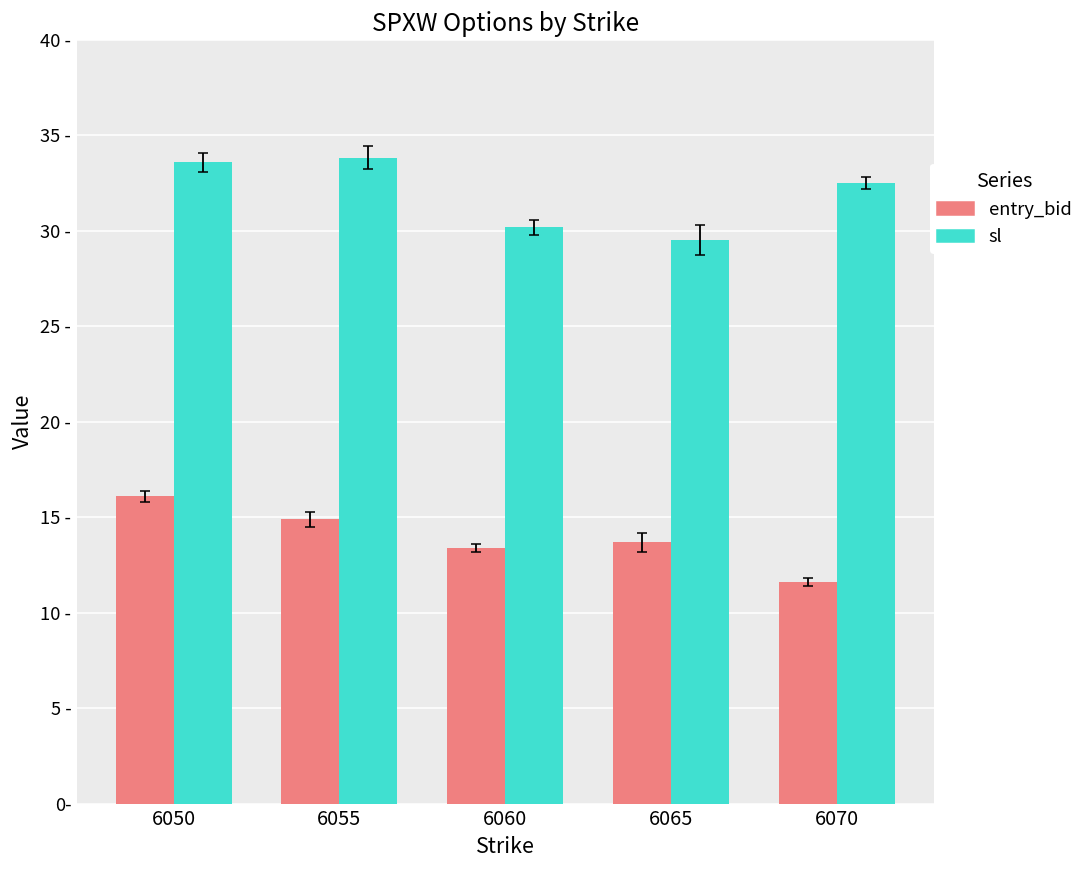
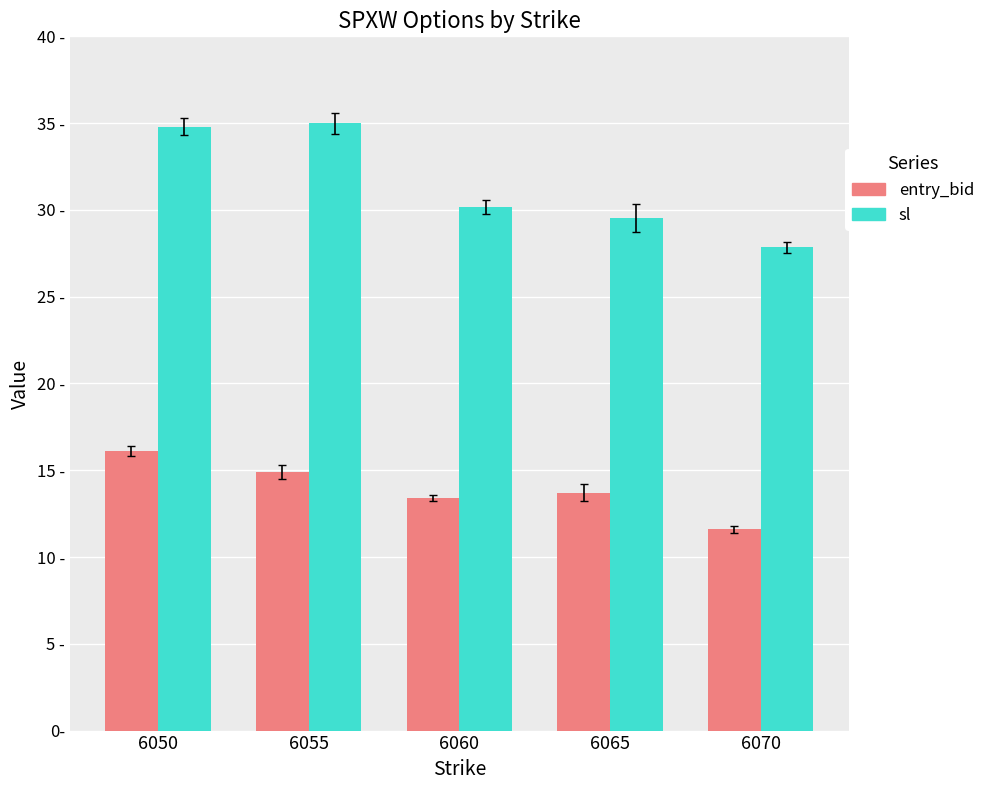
  {
    "entry_bid": {
      "6050": "16.1 -",
      "6055": "14.9 -",
      "6060": "13.4 -",
      "6065": "13.7 -",
      "6070": "11.6 -"
    },
    "sl": {
-     "6050": "33.6 -",
-     "6055": "33.8 -",
+     "6050": "34.8 -",
+     "6055": "35.0 -",
      "6060": "30.2 -",
      "6065": "29.5 -",
-     "6070": "32.5 -"
+     "6070": "27.8 -"
    }
  }
